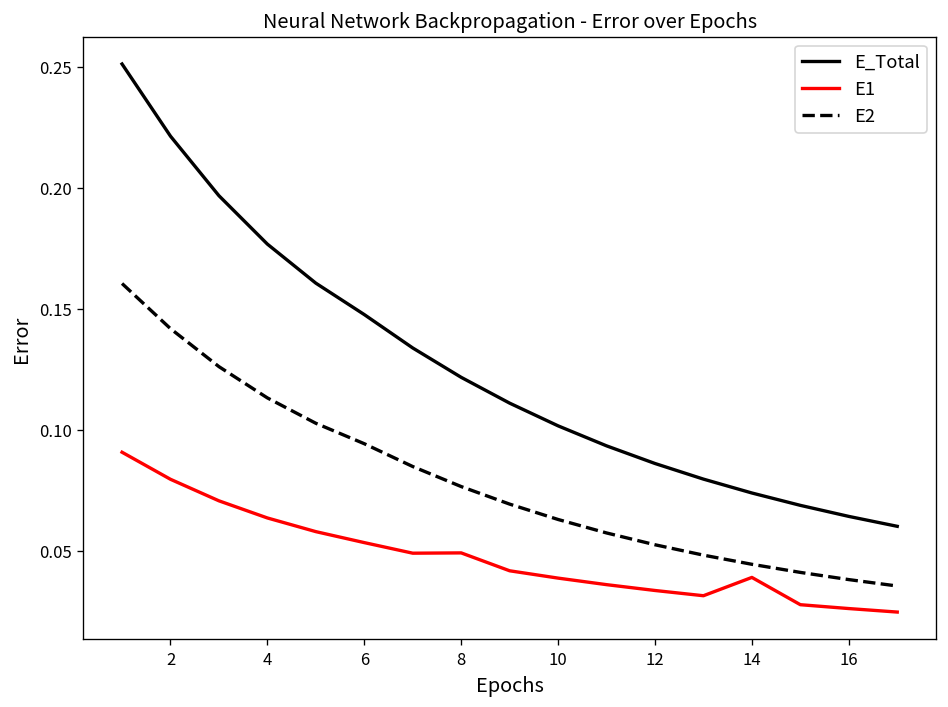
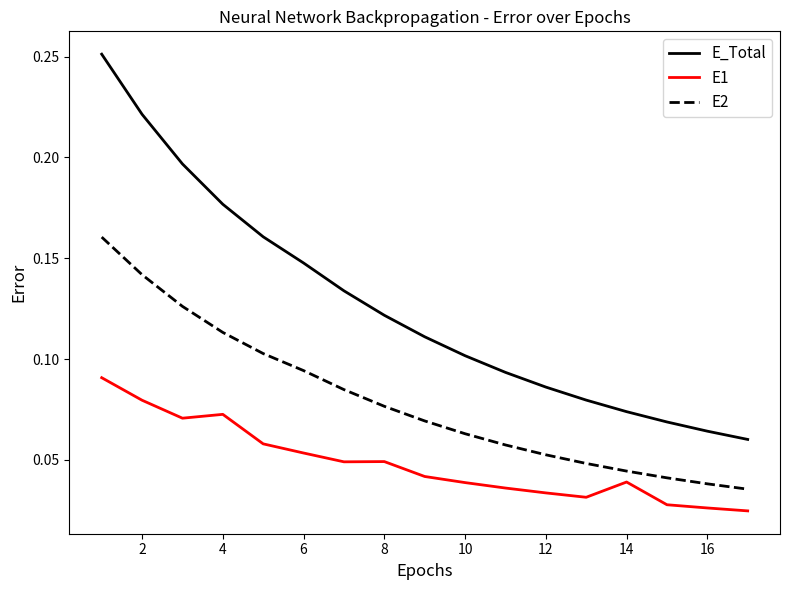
  {
    "E1": {
      "2": 0.080,
-     "4": 0.064,
+     "4": 0.073,
      "6": 0.053,
      "8": 0.049,
      "10": 0.039,
      "12": 0.034,
      "14": 0.039,
      "16": 0.026
    }
  }
